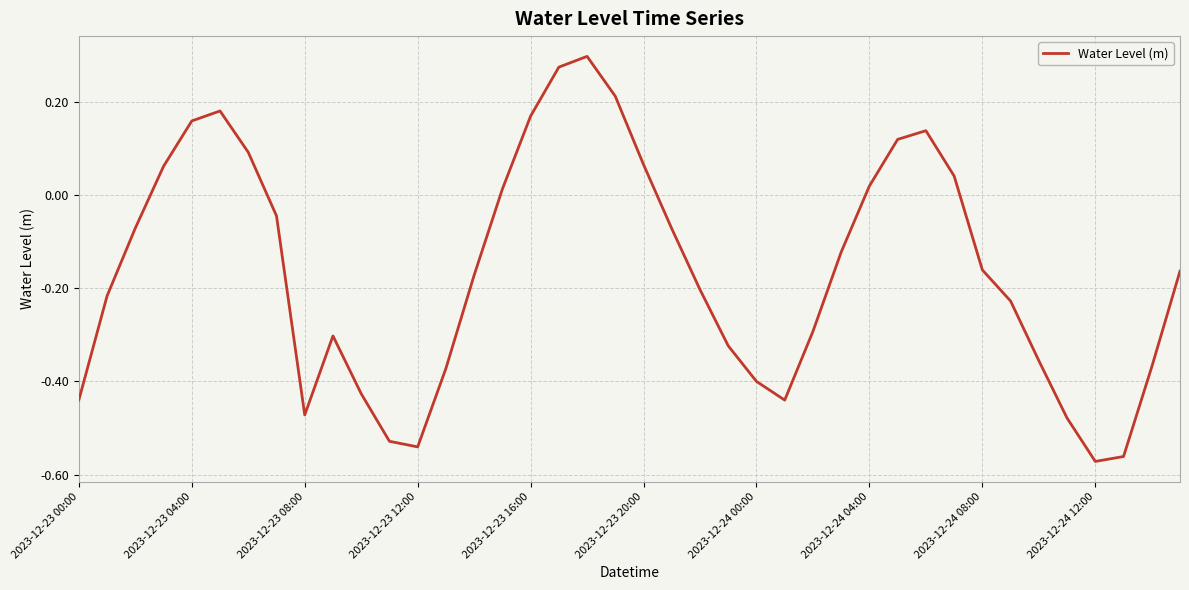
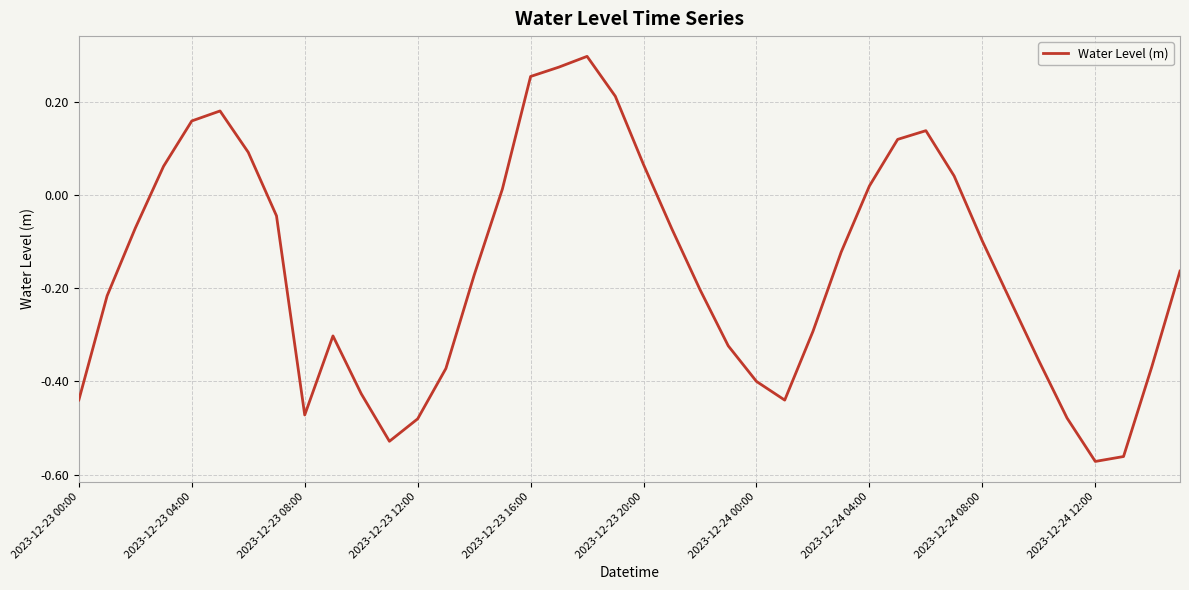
  {
    "2023-12-23 00:00": -0.44,
    "2023-12-23 04:00": 0.16,
    "2023-12-23 08:00": -0.47,
-   "2023-12-23 12:00": -0.54,
-   "2023-12-23 16:00": 0.17,
+   "2023-12-23 12:00": -0.48,
+   "2023-12-23 16:00": 0.25,
    "2023-12-23 20:00": 0.06,
    "2023-12-24 00:00": -0.40,
    "2023-12-24 04:00": 0.02,
-   "2023-12-24 08:00": -0.16,
+   "2023-12-24 08:00": -0.10,
    "2023-12-24 12:00": -0.57
  }
